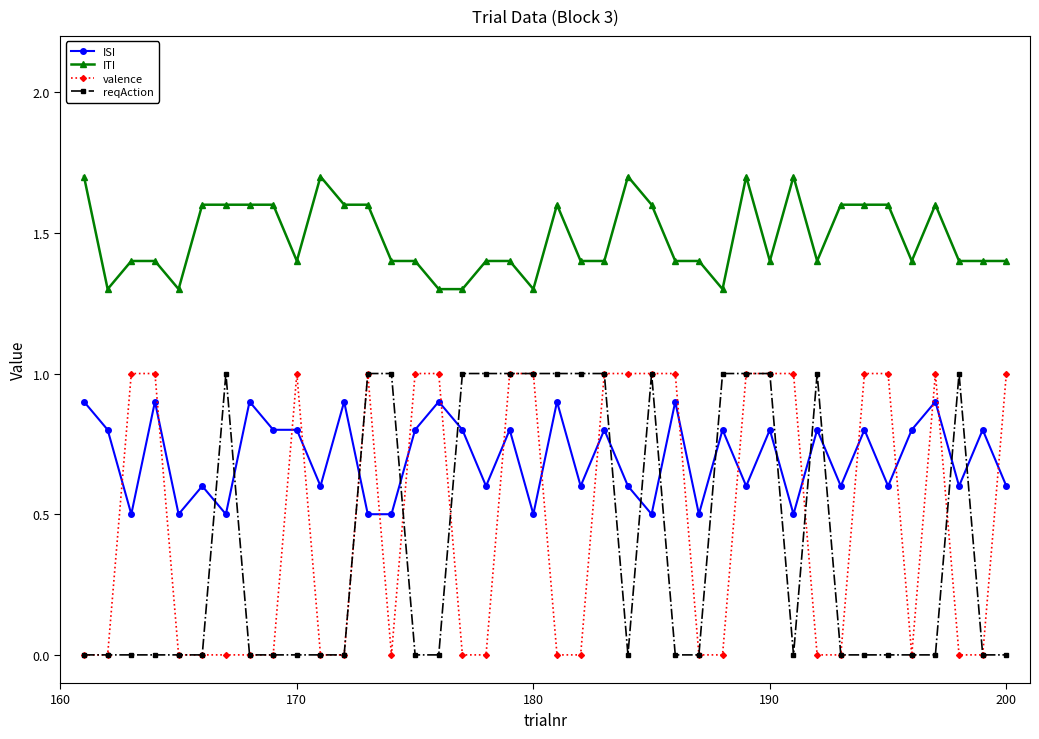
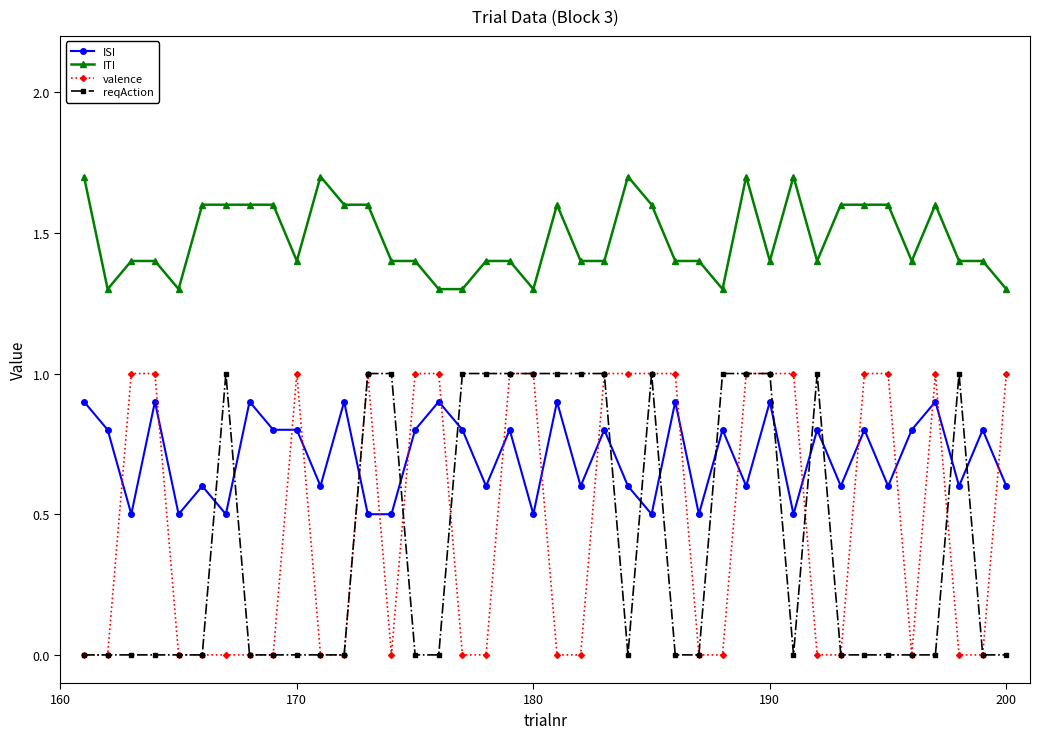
  {
    "ISI": {
      "170": 0.8,
      "180": 0.5,
-     "190": 0.8,
+     "190": 0.9,
      "200": 0.6
    },
    "ITI": {
      "170": 1.4,
      "180": 1.3,
      "190": 1.4,
-     "200": 1.4
+     "200": 1.3
    },
    "valence": {
      "170": 1.0,
      "200": 1.0
    },
    "reqAction": {
      "170": 0.0,
      "200": 0.0
    }
  }
